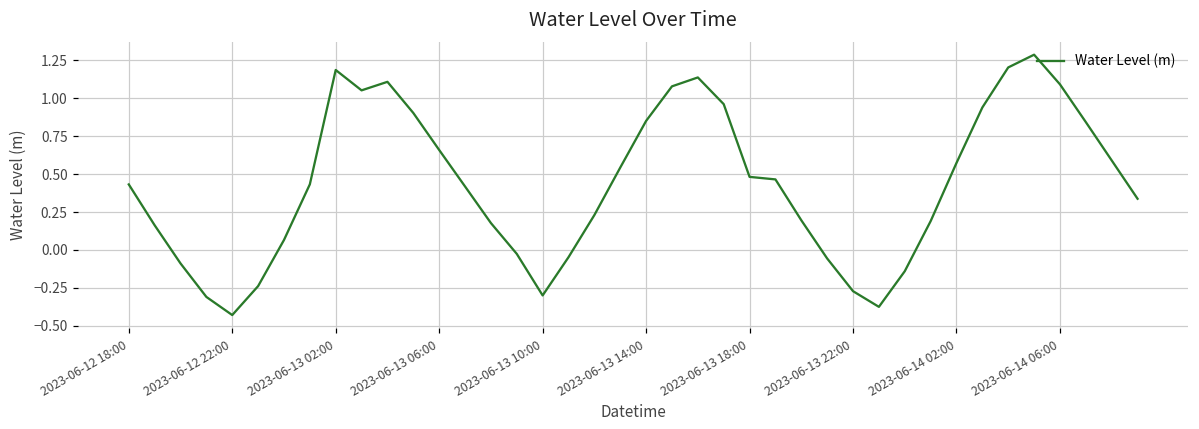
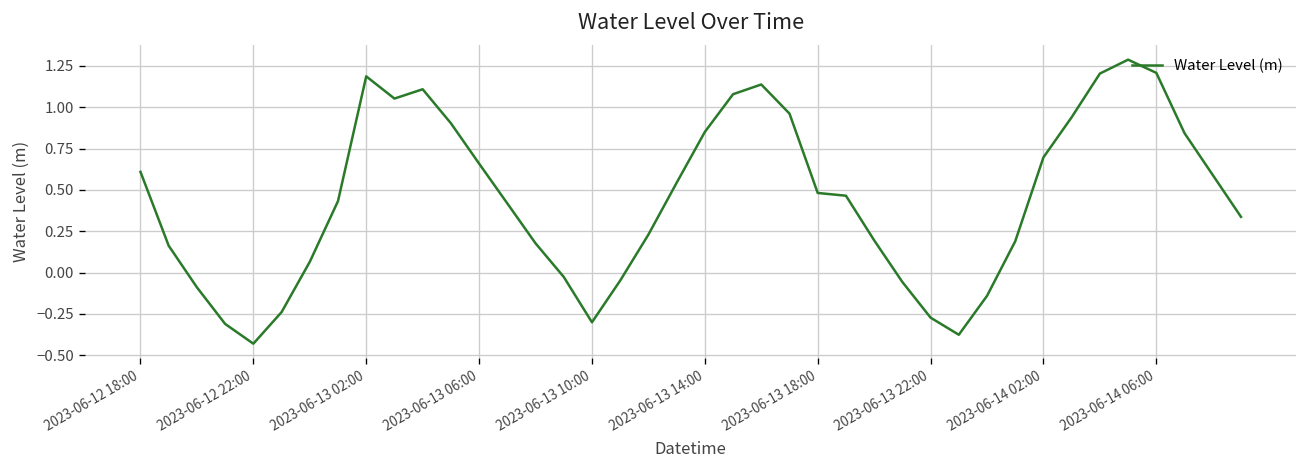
  {
-   "2023-06-12 18:00": 0.43,
+   "2023-06-12 18:00": 0.61,
    "2023-06-12 22:00": -0.43,
    "2023-06-13 02:00": 1.19,
    "2023-06-13 06:00": 0.66,
    "2023-06-13 10:00": -0.30,
    "2023-06-13 14:00": 0.85,
    "2023-06-13 18:00": 0.48,
    "2023-06-13 22:00": -0.27,
-   "2023-06-14 02:00": 0.57,
-   "2023-06-14 06:00": 1.09
+   "2023-06-14 02:00": 0.70,
+   "2023-06-14 06:00": 1.21
  }
